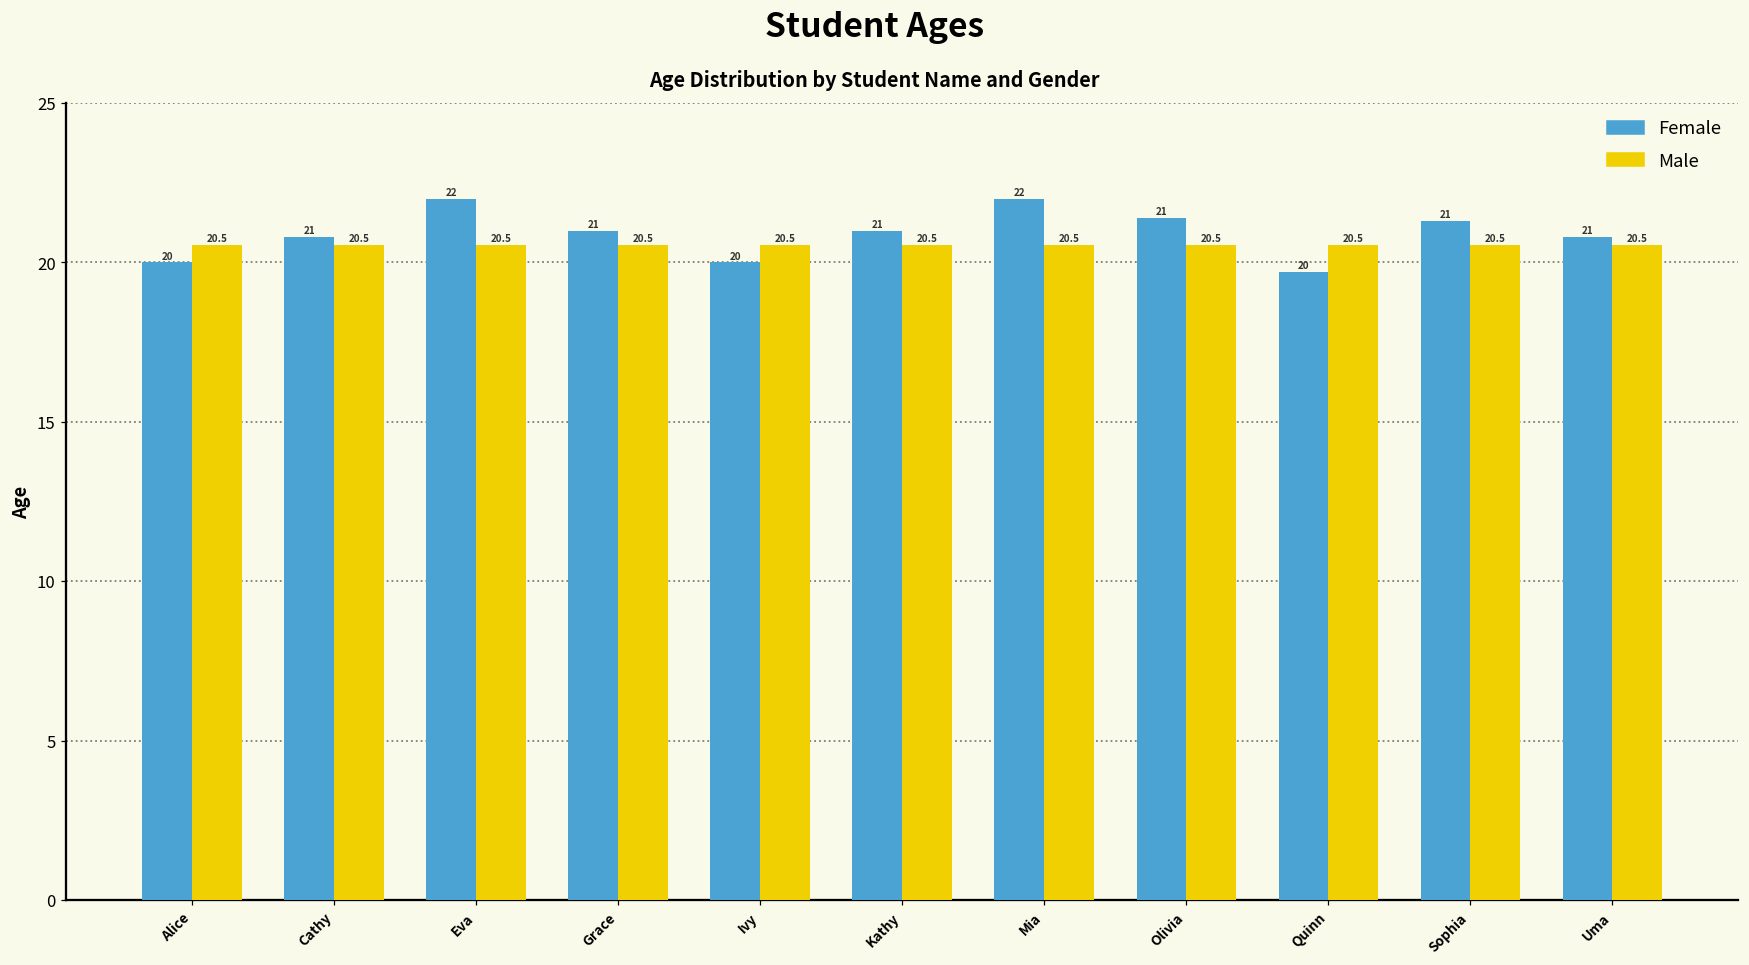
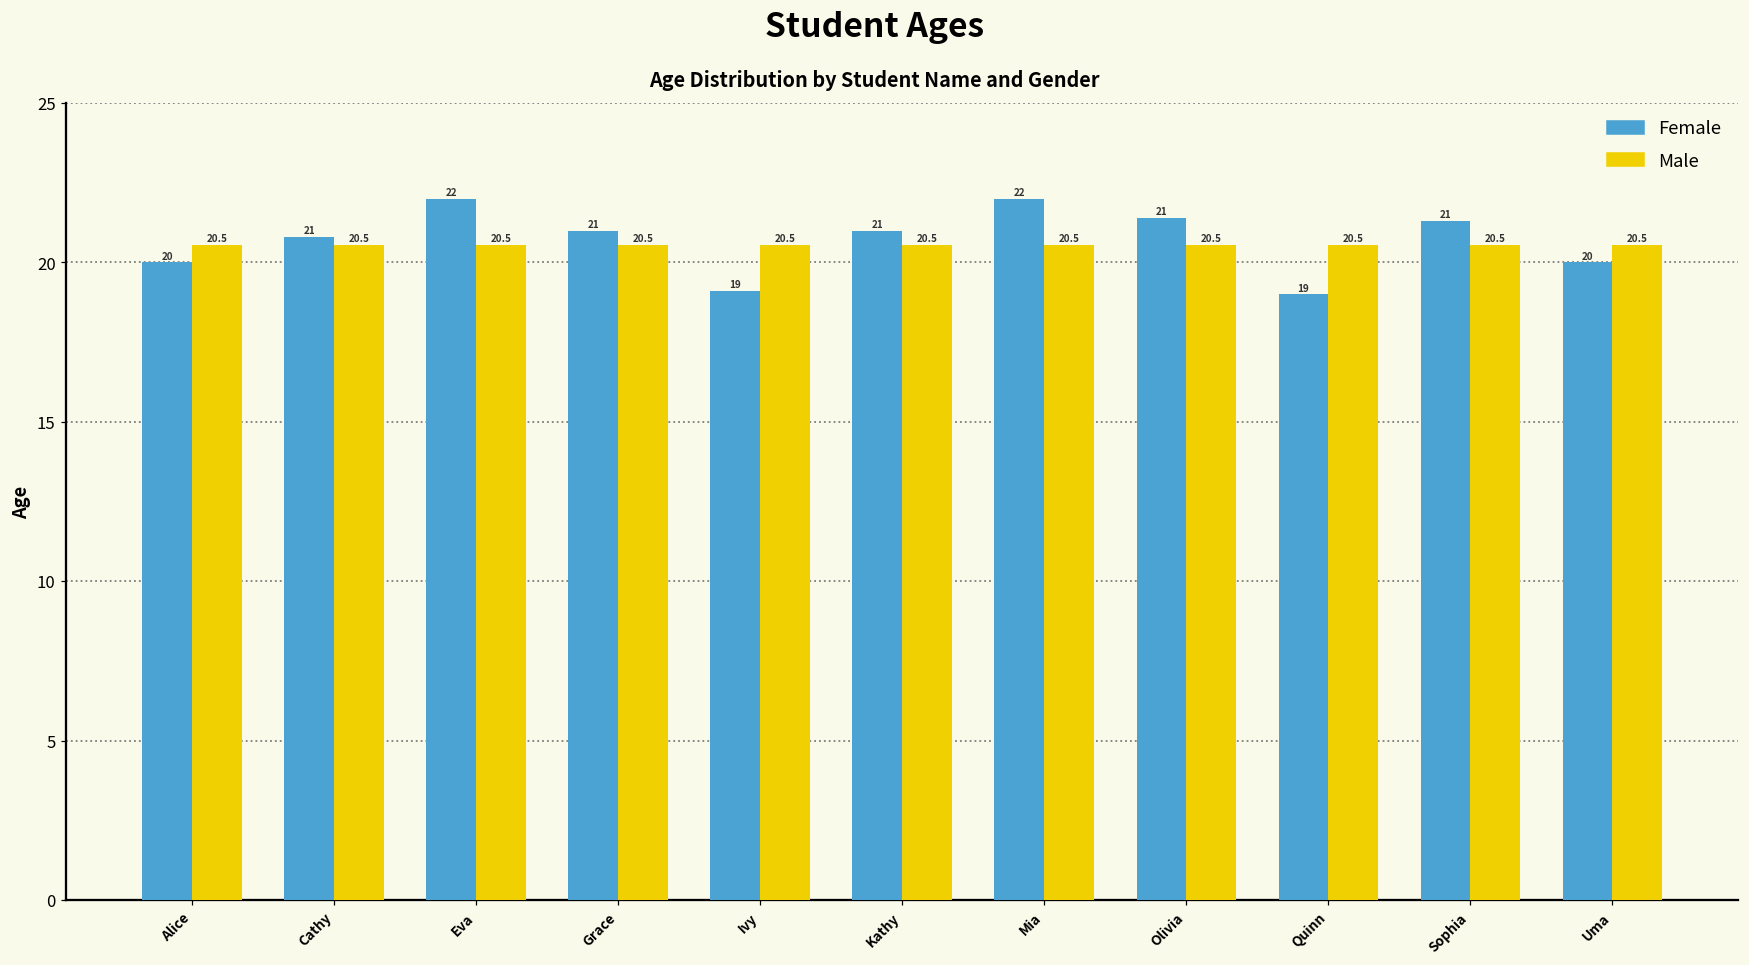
  {
    "Female": {
      "Alice": 20,
      "Cathy": 21,
      "Eva": 22,
      "Grace": 21,
-     "Ivy": 20,
+     "Ivy": 19,
      "Kathy": 21,
      "Mia": 22,
      "Olivia": 21,
-     "Quinn": 20,
+     "Quinn": 19,
      "Sophia": 21,
-     "Uma": 21
+     "Uma": 20
    },
    "Male": {
      "Alice": 20.5,
      "Cathy": 20.5,
      "Eva": 20.5,
      "Grace": 20.5,
      "Ivy": 20.5,
      "Kathy": 20.5,
      "Mia": 20.5,
      "Olivia": 20.5,
      "Quinn": 20.5,
      "Sophia": 20.5,
      "Uma": 20.5
    }
  }
